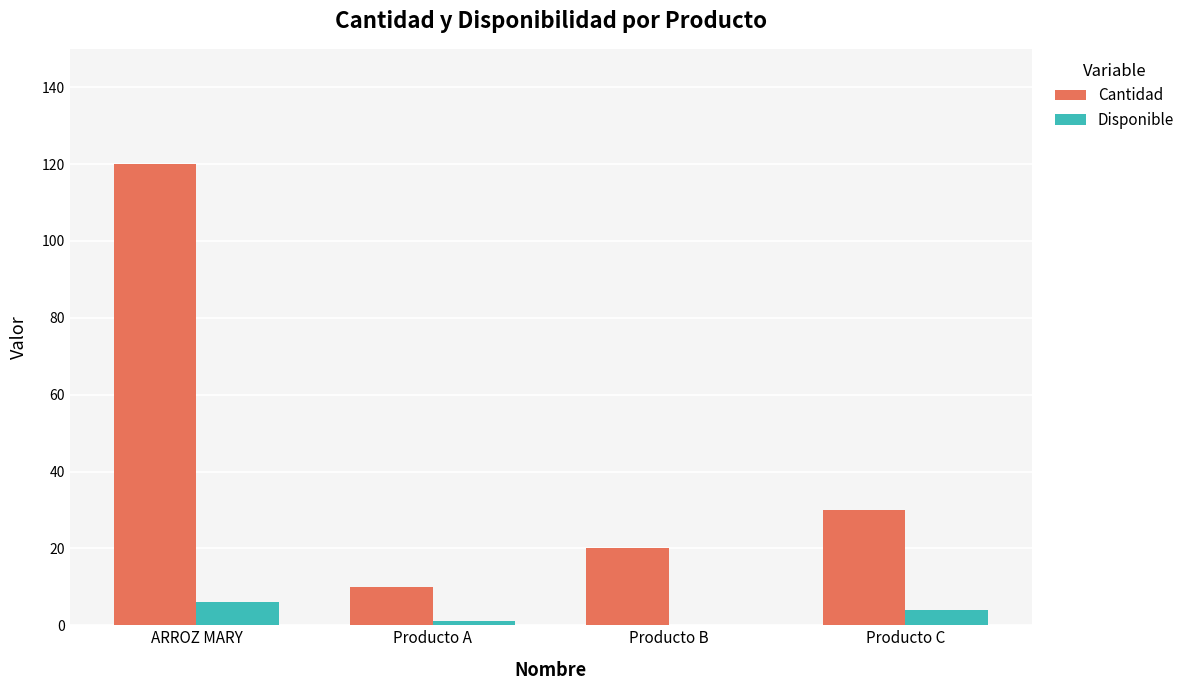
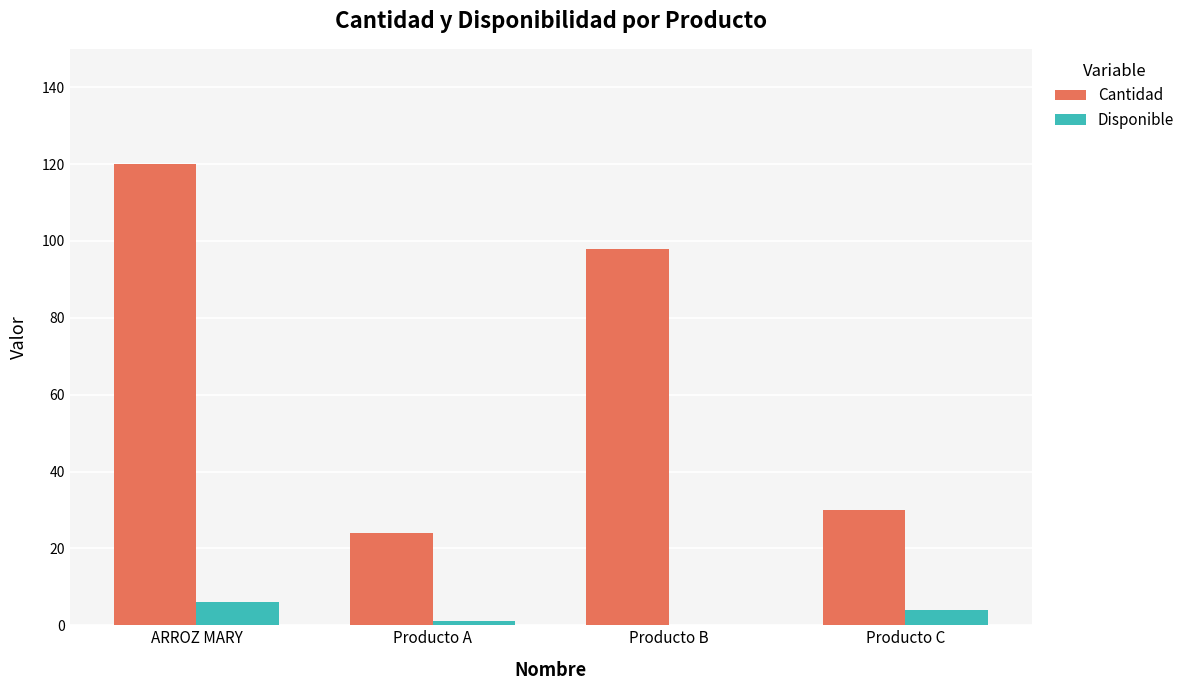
  {
    "Cantidad": {
      "ARROZ MARY": 120,
-     "Producto A": 10,
-     "Producto B": 20,
+     "Producto A": 24,
+     "Producto B": 98,
      "Producto C": 30
    },
    "Disponible": {
      "ARROZ MARY": 6,
      "Producto A": 1,
      "Producto B": 0,
      "Producto C": 4
    }
  }
